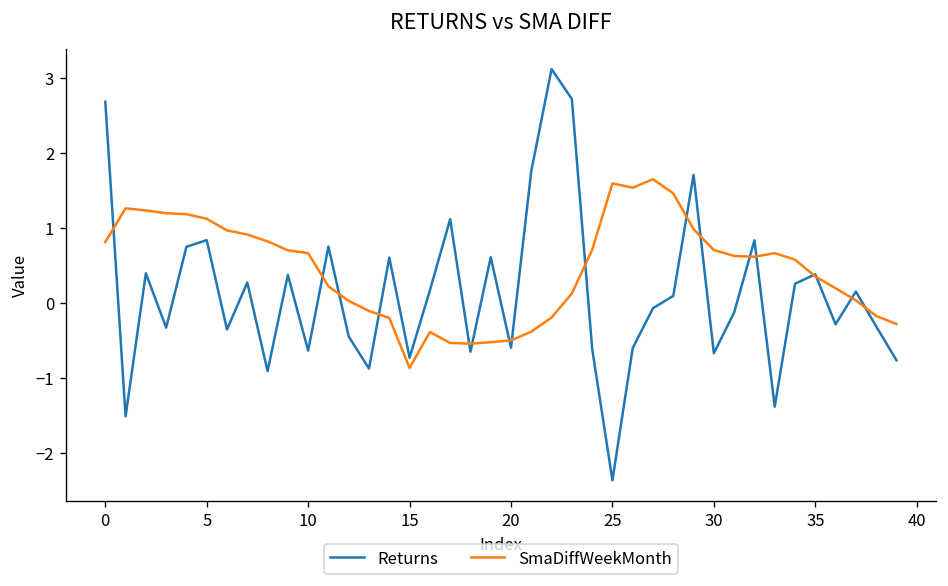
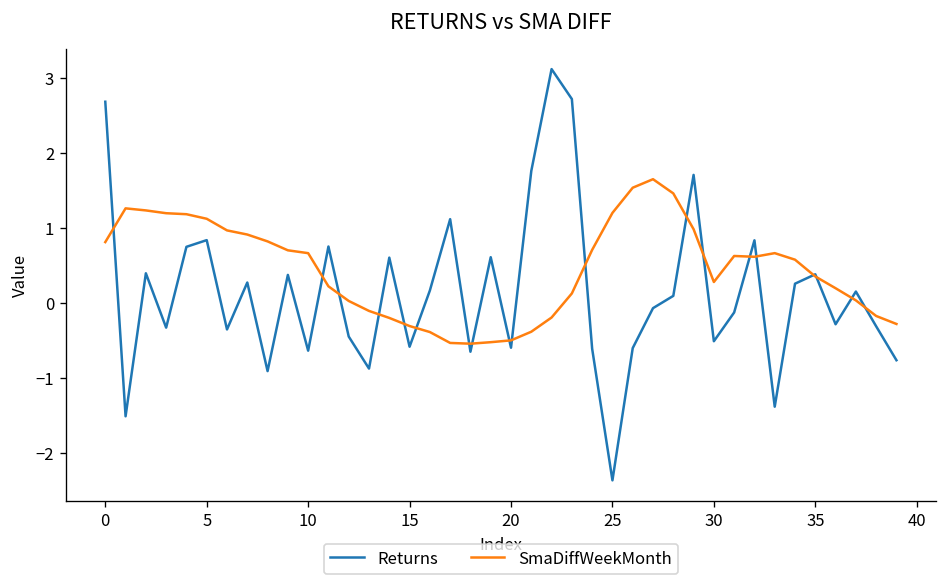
  {
    "Returns": {
      "0": 2.7,
      "5": 0.8,
      "10": -0.6,
-     "15": -0.7,
+     "15": -0.6,
      "20": -0.6,
      "25": -2.4,
-     "30": -0.7
+     "30": -0.5
    },
    "SmaDiffWeekMonth": {
      "0": 0.8,
      "5": 1.1,
      "10": 0.7,
-     "15": -0.9,
+     "15": -0.3,
      "20": -0.5,
-     "25": 1.6,
-     "30": 0.7
+     "25": 1.2,
+     "30": 0.3
    }
  }
